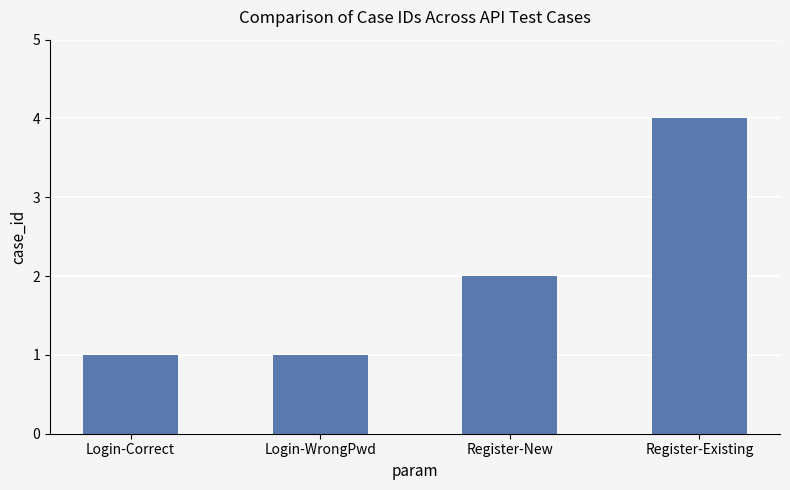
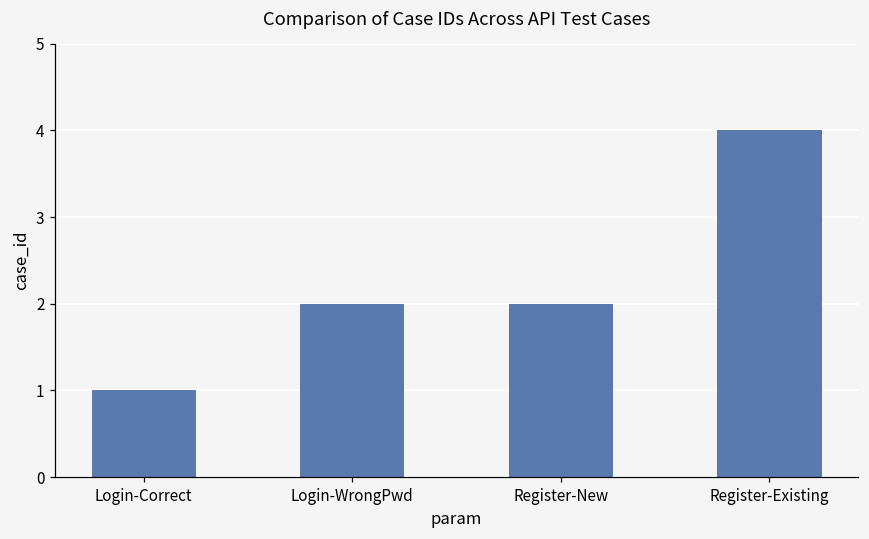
  {
    "Login-Correct": 1,
-   "Login-WrongPwd": 1,
+   "Login-WrongPwd": 2,
    "Register-New": 2,
    "Register-Existing": 4
  }
